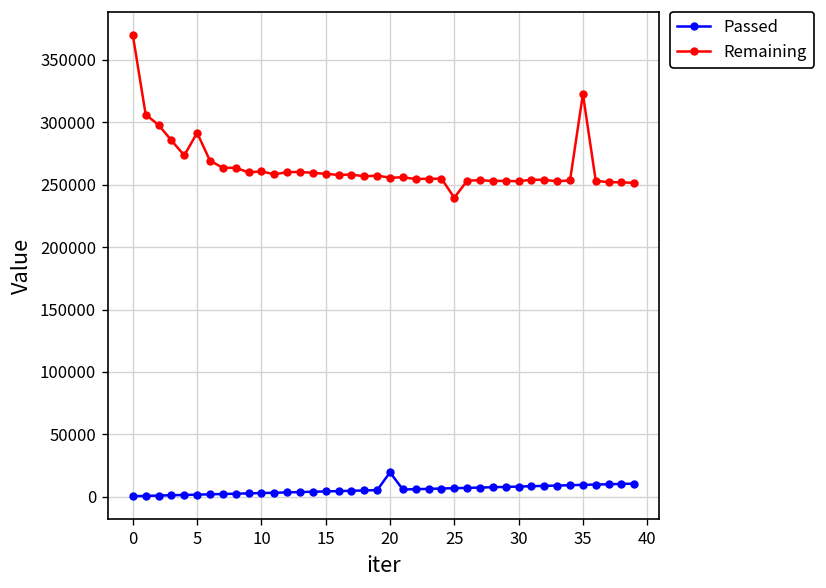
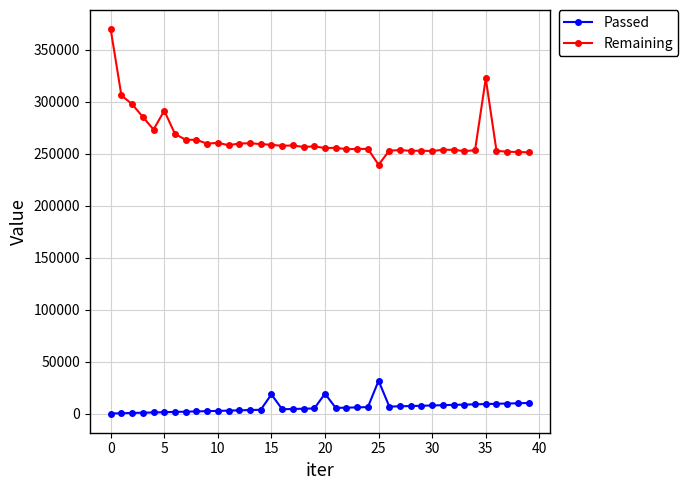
  {
    "Passed": {
      "0": 0,
      "5": 2000,
      "10": 3000,
-     "15": 4000,
+     "15": 19000,
      "20": 19000,
-     "25": 7000,
+     "25": 32000,
      "30": 8000,
      "35": 9000
    },
    "Remaining": {
      "0": 370000,
      "5": 292000,
      "10": 261000,
      "15": 259000,
      "20": 256000,
      "25": 240000,
      "30": 253000,
      "35": 323000
    }
  }
